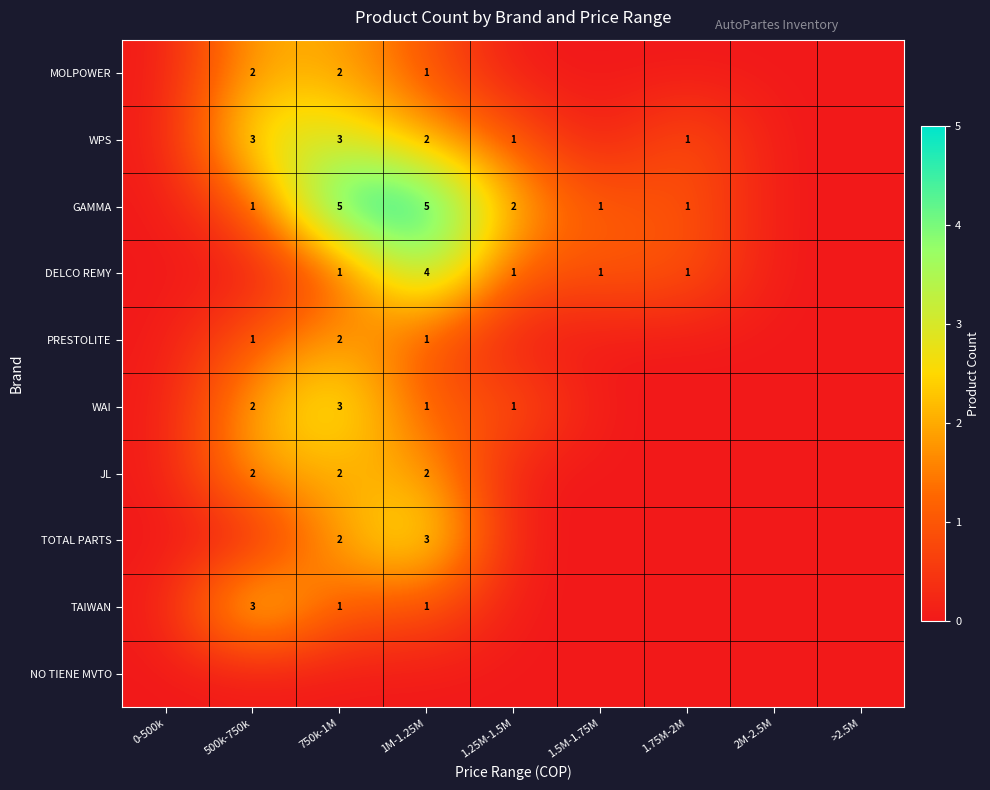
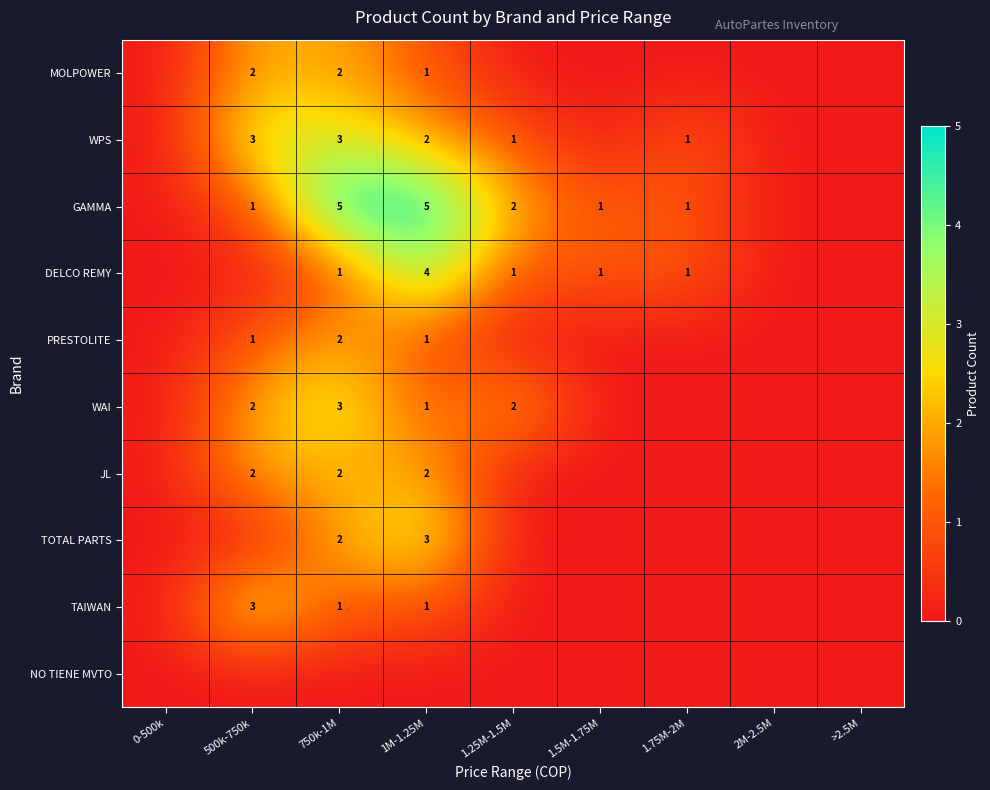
  {
    "MOLPOWER": {
      "500k-750k": 2,
      "750k-1M": 2,
      "1M-1.25M": 1
    },
    "WPS": {
      "500k-750k": 3,
      "750k-1M": 3,
      "1M-1.25M": 2,
      "1.25M-1.5M": 1,
      "1.75M-2M": 1
    },
    "GAMMA": {
      "500k-750k": 1,
      "750k-1M": 5,
      "1M-1.25M": 5,
      "1.25M-1.5M": 2,
      "1.5M-1.75M": 1,
      "1.75M-2M": 1
    },
    "DELCO REMY": {
      "750k-1M": 1,
      "1M-1.25M": 4,
      "1.25M-1.5M": 1,
      "1.5M-1.75M": 1,
      "1.75M-2M": 1
    },
    "PRESTOLITE": {
      "500k-750k": 1,
      "750k-1M": 2,
      "1M-1.25M": 1
    },
    "WAI": {
      "500k-750k": 2,
      "750k-1M": 3,
      "1M-1.25M": 1,
-     "1.25M-1.5M": 1
+     "1.25M-1.5M": 2
    },
    "JL": {
      "500k-750k": 2,
      "750k-1M": 2,
      "1M-1.25M": 2
    },
    "TOTAL PARTS": {
      "750k-1M": 2,
      "1M-1.25M": 3
    },
    "TAIWAN": {
      "500k-750k": 3,
      "750k-1M": 1,
      "1M-1.25M": 1
    }
  }
